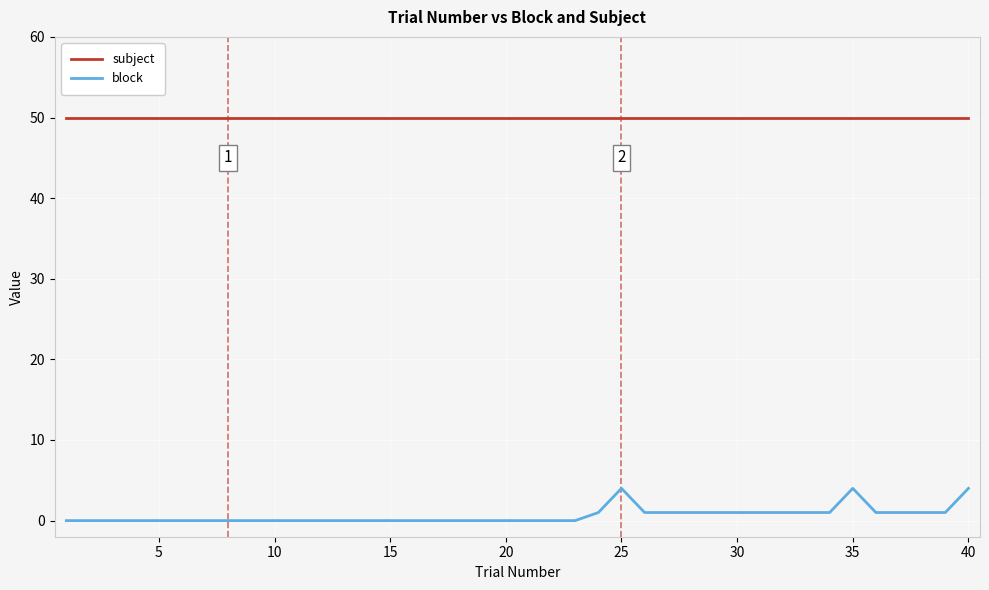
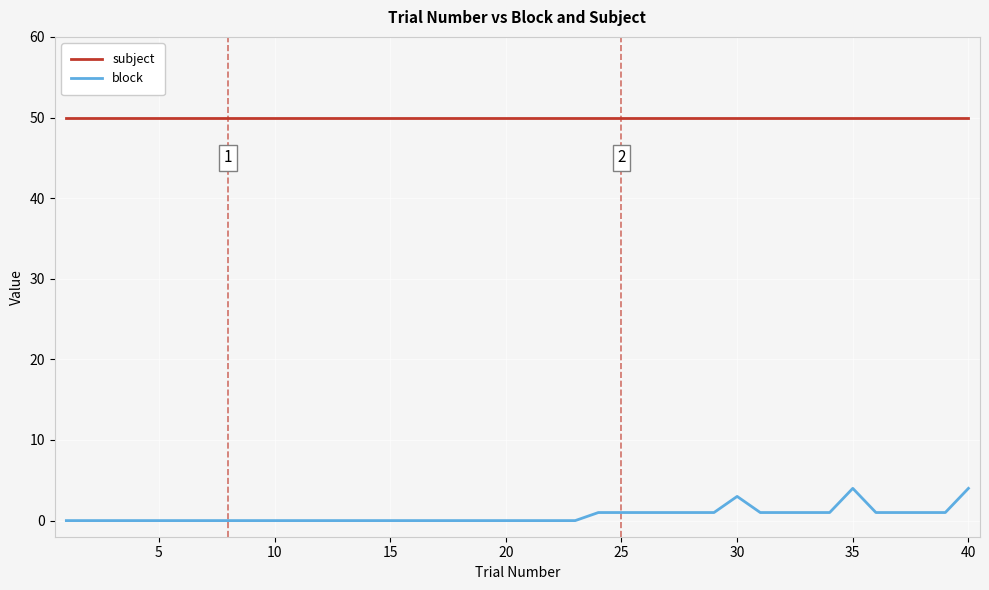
  {
    "subject": {
      "5": 50,
      "10": 50,
      "15": 50,
      "20": 50,
      "25": 50,
      "30": 50,
      "35": 50,
      "40": 50
    },
    "block": {
      "5": 0,
      "10": 0,
      "15": 0,
      "20": 0,
-     "25": 4,
-     "30": 1,
+     "25": 1,
+     "30": 3,
      "35": 4,
      "40": 4
    }
  }
